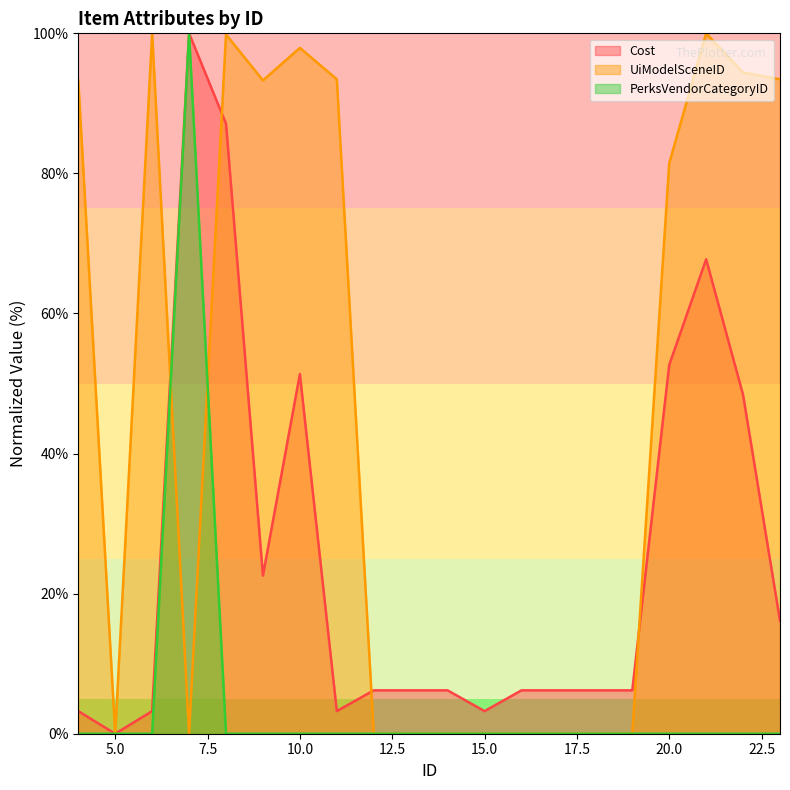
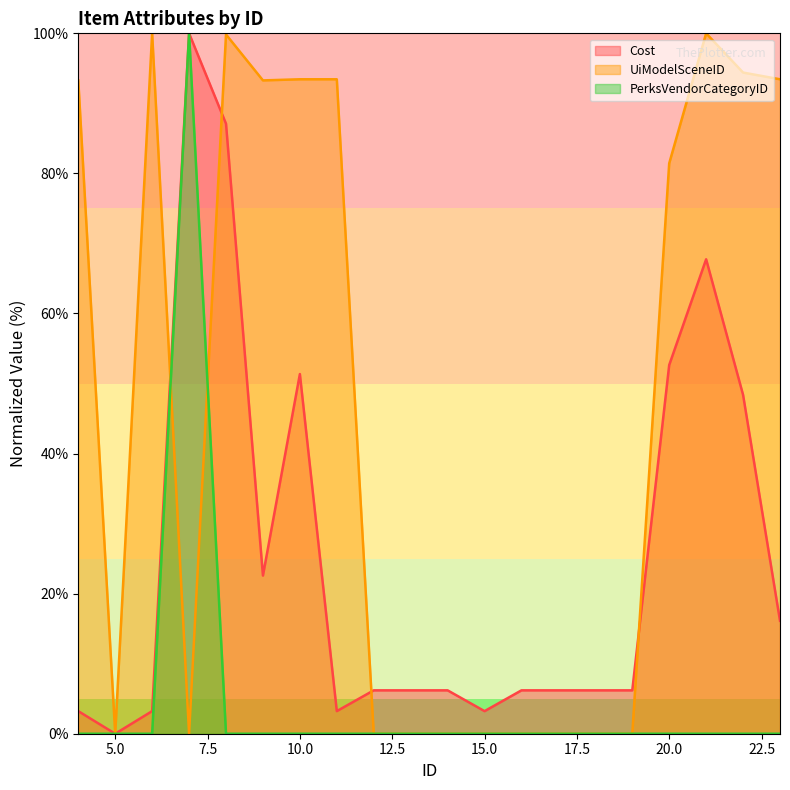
  {
    "Cost": {
      "10.0": "51%",
      "20.0": "53%"
    },
    "UiModelSceneID": {
-     "10.0": "98%",
+     "10.0": "93%",
      "20.0": "81%"
    }
  }
